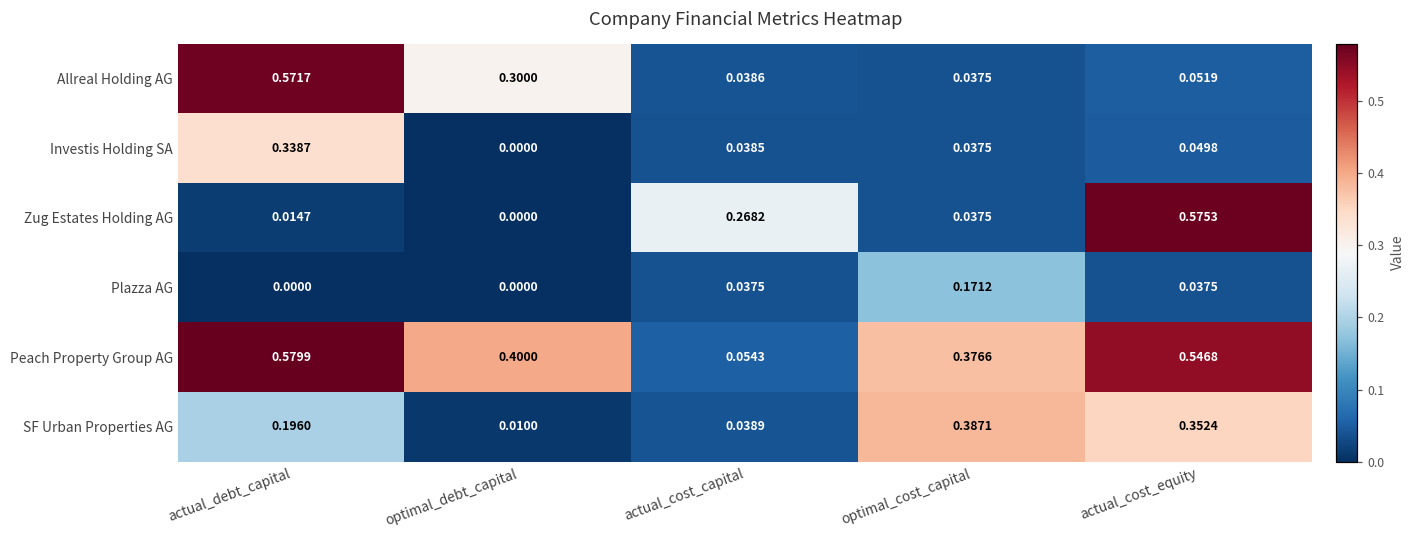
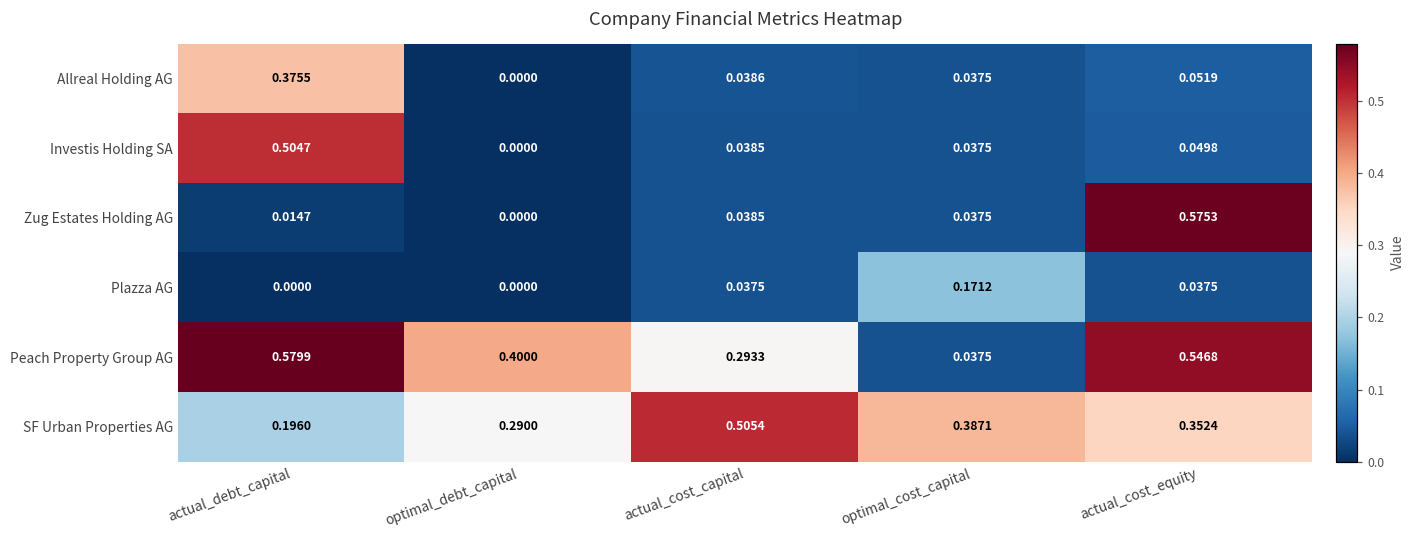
  {
    "Allreal Holding AG": {
-     "actual_debt_capital": 0.5717,
-     "optimal_debt_capital": 0.3000,
+     "actual_debt_capital": 0.3755,
+     "optimal_debt_capital": 0.0000,
      "actual_cost_capital": 0.0386,
      "optimal_cost_capital": 0.0375,
      "actual_cost_equity": 0.0519
    },
    "Investis Holding SA": {
-     "actual_debt_capital": 0.3387,
+     "actual_debt_capital": 0.5047,
      "optimal_debt_capital": 0.0000,
      "actual_cost_capital": 0.0385,
      "optimal_cost_capital": 0.0375,
      "actual_cost_equity": 0.0498
    },
    "Zug Estates Holding AG": {
      "actual_debt_capital": 0.0147,
      "optimal_debt_capital": 0.0000,
-     "actual_cost_capital": 0.2682,
+     "actual_cost_capital": 0.0385,
      "optimal_cost_capital": 0.0375,
      "actual_cost_equity": 0.5753
    },
    "Plazza AG": {
      "actual_debt_capital": 0.0000,
      "optimal_debt_capital": 0.0000,
      "actual_cost_capital": 0.0375,
      "optimal_cost_capital": 0.1712,
      "actual_cost_equity": 0.0375
    },
    "Peach Property Group AG": {
      "actual_debt_capital": 0.5799,
      "optimal_debt_capital": 0.4000,
-     "actual_cost_capital": 0.0543,
-     "optimal_cost_capital": 0.3766,
+     "actual_cost_capital": 0.2933,
+     "optimal_cost_capital": 0.0375,
      "actual_cost_equity": 0.5468
    },
    "SF Urban Properties AG": {
      "actual_debt_capital": 0.1960,
-     "optimal_debt_capital": 0.0100,
-     "actual_cost_capital": 0.0389,
+     "optimal_debt_capital": 0.2900,
+     "actual_cost_capital": 0.5054,
      "optimal_cost_capital": 0.3871,
      "actual_cost_equity": 0.3524
    }
  }
